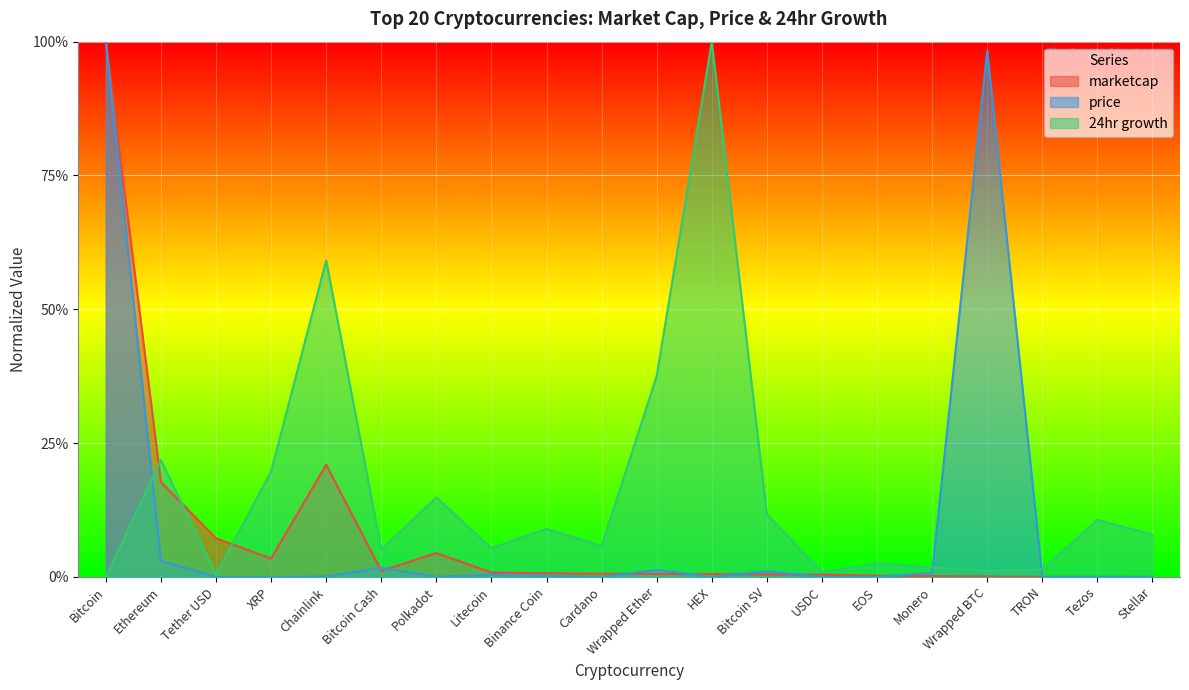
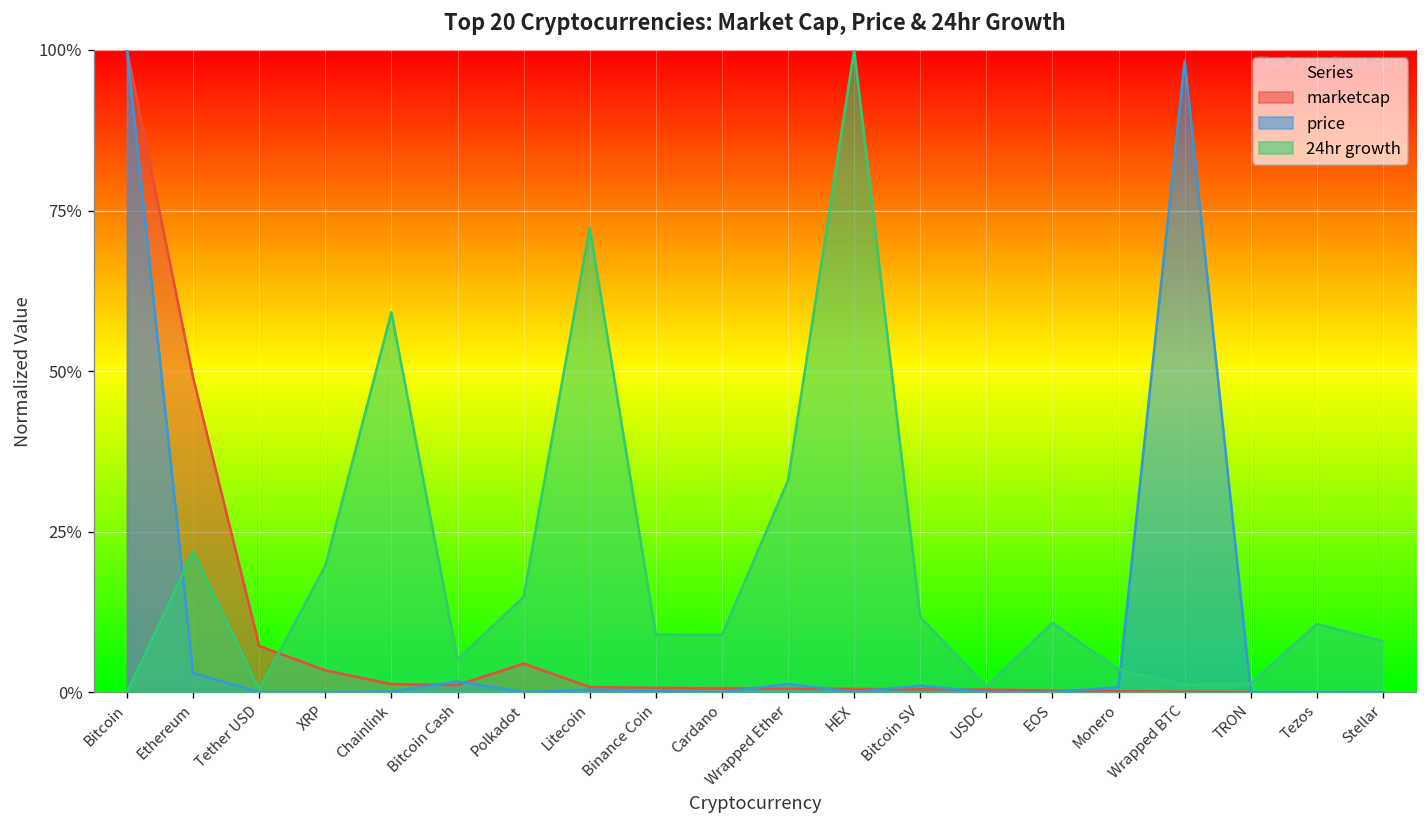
  {
    "marketcap": {
-     "Ethereum": "18%",
+     "Ethereum": "49%",
      "Tether USD": "7%",
      "XRP": "3%",
-     "Chainlink": "21%",
+     "Chainlink": "1%",
      "Bitcoin Cash": "1%",
      "Polkadot": "4%",
      "Binance Coin": "1%",
      "Cardano": "1%",
      "Wrapped Ether": "1%",
      "HEX": "1%",
      "Bitcoin SV": "0%",
      "Monero": "0%",
      "Wrapped BTC": "0%"
    },
    "price": {
      "Ethereum": "3%",
      "XRP": "0%",
      "Chainlink": "0%",
      "Bitcoin Cash": "2%",
      "Polkadot": "0%",
      "Binance Coin": "0%",
      "Cardano": "0%",
      "Wrapped Ether": "1%",
      "HEX": "0%",
      "Bitcoin SV": "1%",
      "Monero": "1%",
      "Wrapped BTC": "98%"
    },
    "24hr growth": {
      "Bitcoin": "0%",
      "Ethereum": "22%",
      "XRP": "20%",
      "Chainlink": "59%",
      "Bitcoin Cash": "5%",
      "Polkadot": "15%",
-     "Litecoin": "5%",
+     "Litecoin": "72%",
      "Binance Coin": "9%",
-     "Cardano": "6%",
-     "Wrapped Ether": "38%",
+     "Cardano": "9%",
+     "Wrapped Ether": "33%",
      "HEX": "100%",
      "Bitcoin SV": "12%",
      "USDC": "1%",
-     "EOS": "3%",
-     "Monero": "2%",
+     "EOS": "11%",
+     "Monero": "4%",
      "Wrapped BTC": "1%",
      "TRON": "1%",
      "Tezos": "11%",
      "Stellar": "8%"
    }
  }
